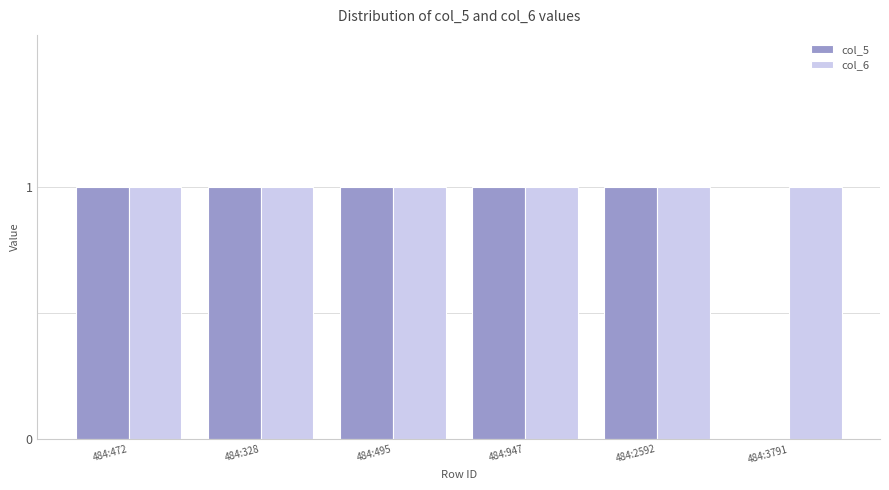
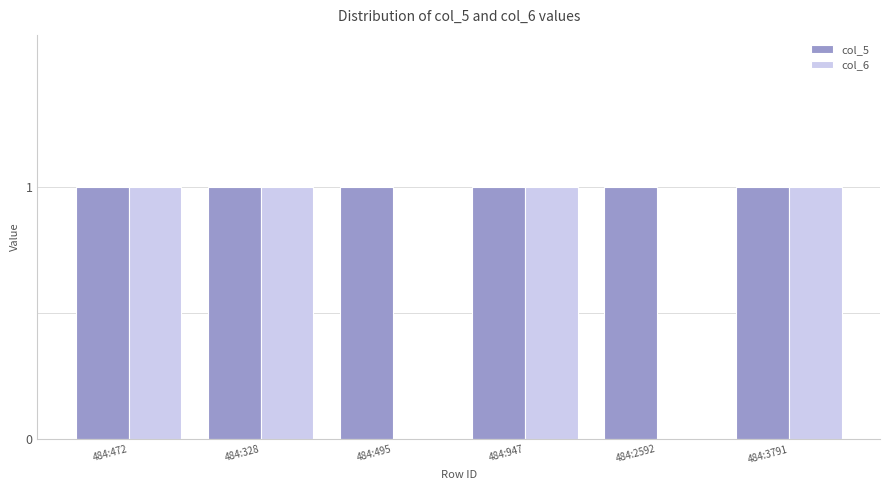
  {
    "col_5": {
      "484:472": 1,
      "484:328": 1,
      "484:495": 1,
      "484:947": 1,
      "484:2592": 1,
-     "484:3791": 0
+     "484:3791": 1
    },
    "col_6": {
      "484:472": 1,
      "484:328": 1,
-     "484:495": 1,
+     "484:495": 0,
      "484:947": 1,
-     "484:2592": 1,
+     "484:2592": 0,
      "484:3791": 1
    }
  }
